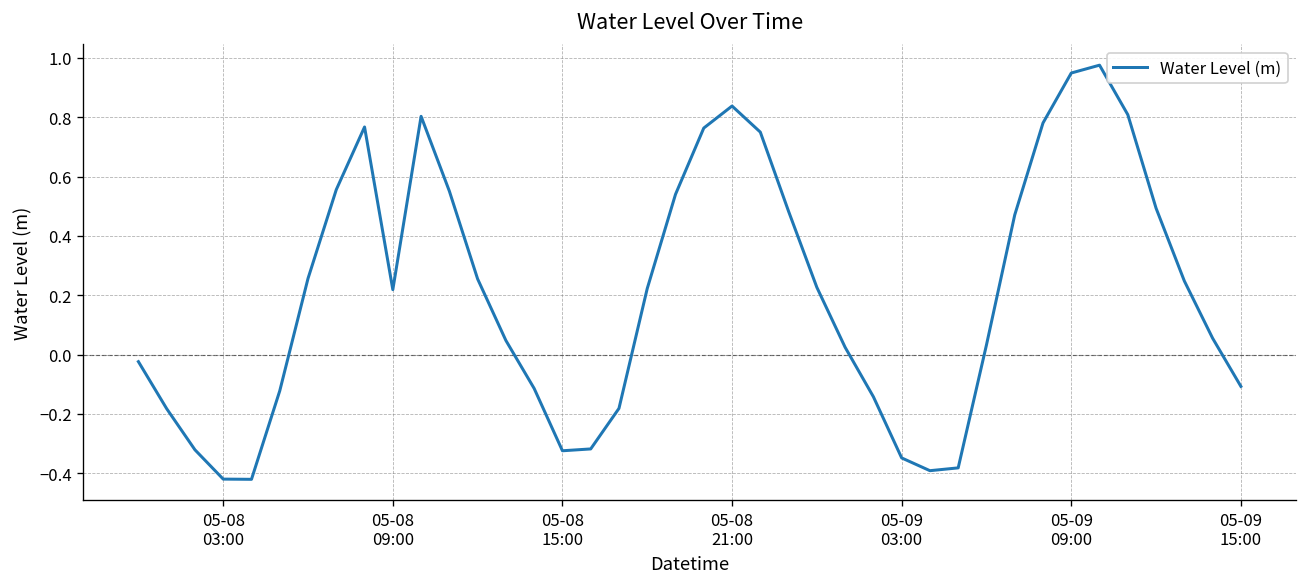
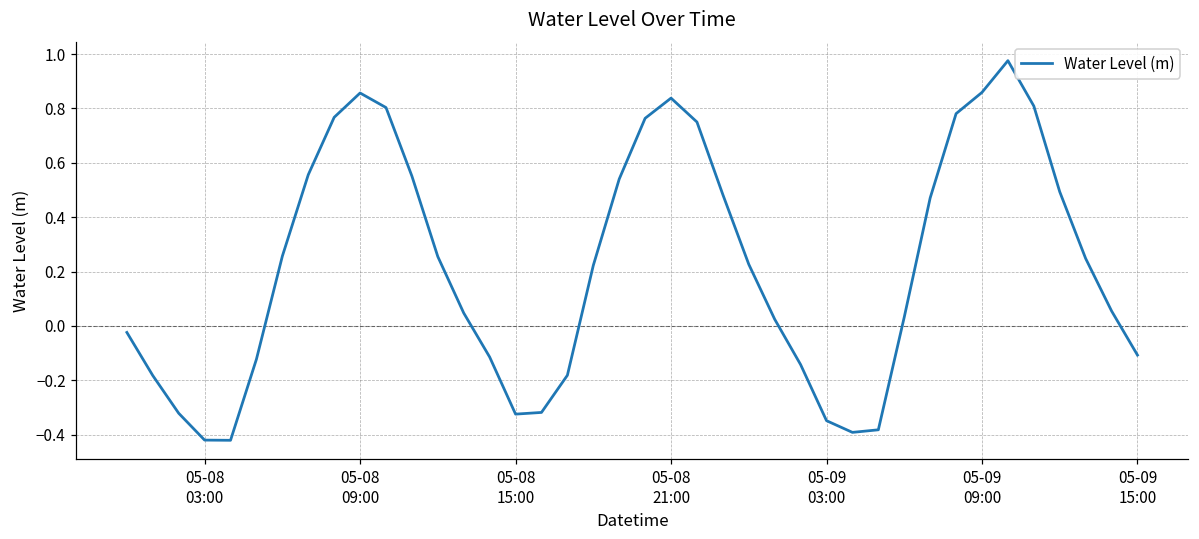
  {
    "05-08 03:00": -0.42,
-   "05-08 09:00": 0.22,
+   "05-08 09:00": 0.86,
    "05-08 15:00": -0.32,
    "05-08 21:00": 0.84,
    "05-09 03:00": -0.35,
-   "05-09 09:00": 0.95,
+   "05-09 09:00": 0.86,
    "05-09 15:00": -0.11
  }
